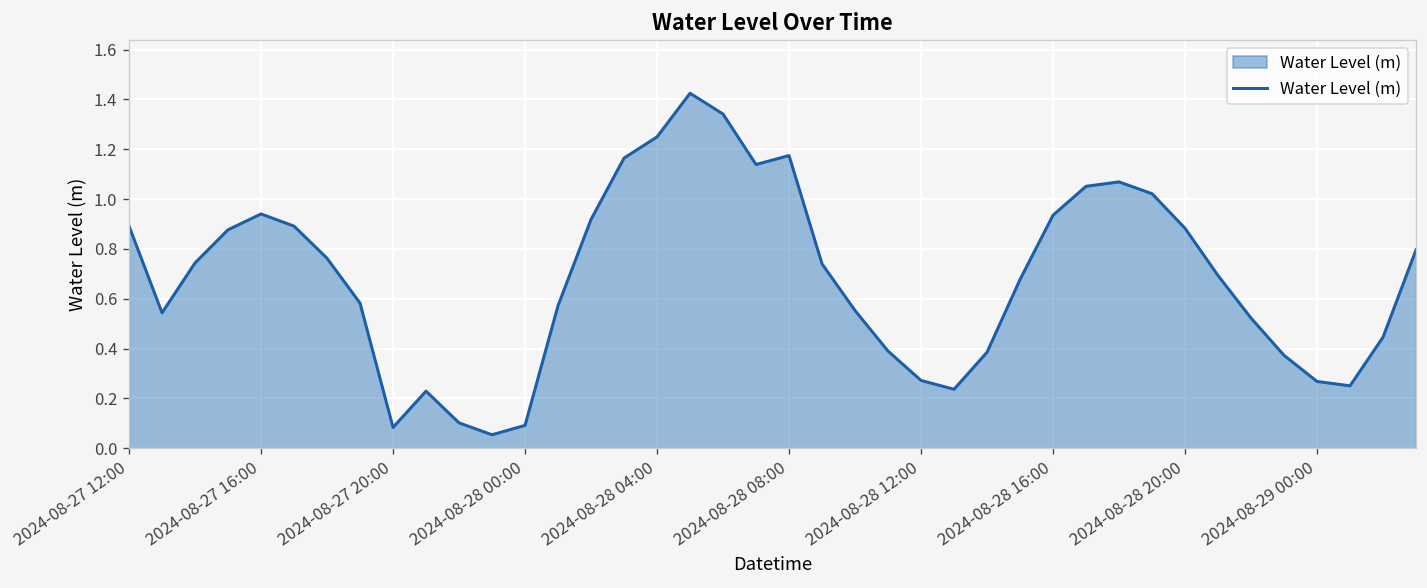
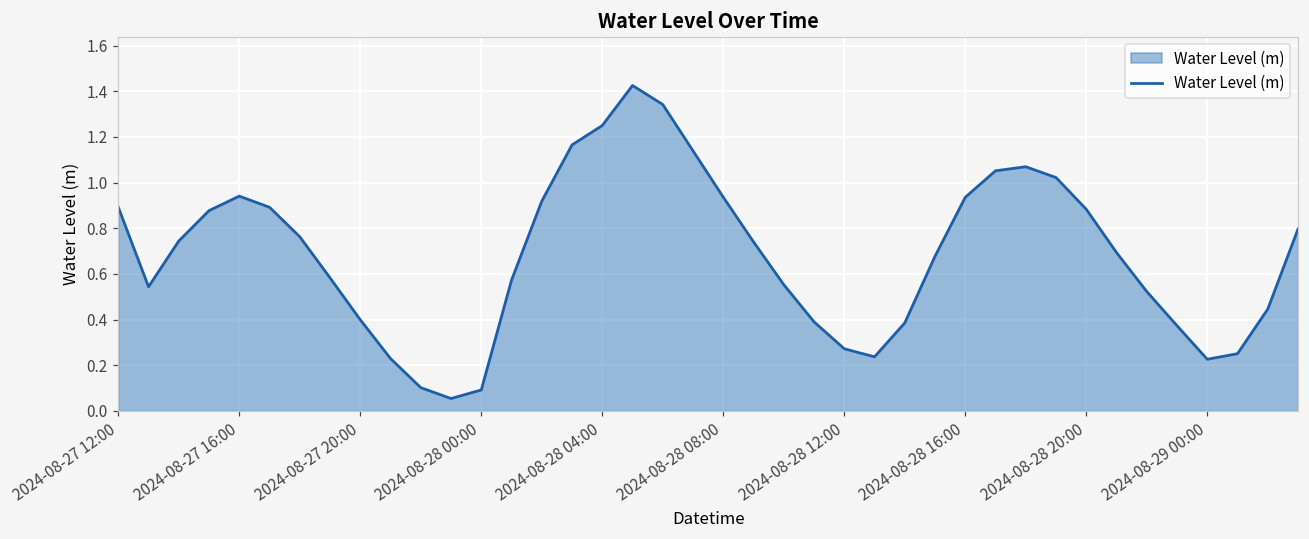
  {
    "2024-08-27 12:00": 0.89,
    "2024-08-27 16:00": 0.94,
-   "2024-08-27 20:00": 0.08,
+   "2024-08-27 20:00": 0.40,
    "2024-08-28 00:00": 0.09,
    "2024-08-28 04:00": 1.25,
-   "2024-08-28 08:00": 1.18,
+   "2024-08-28 08:00": 0.94,
    "2024-08-28 12:00": 0.27,
    "2024-08-28 16:00": 0.94,
    "2024-08-28 20:00": 0.88,
-   "2024-08-29 00:00": 0.27
+   "2024-08-29 00:00": 0.23
  }
